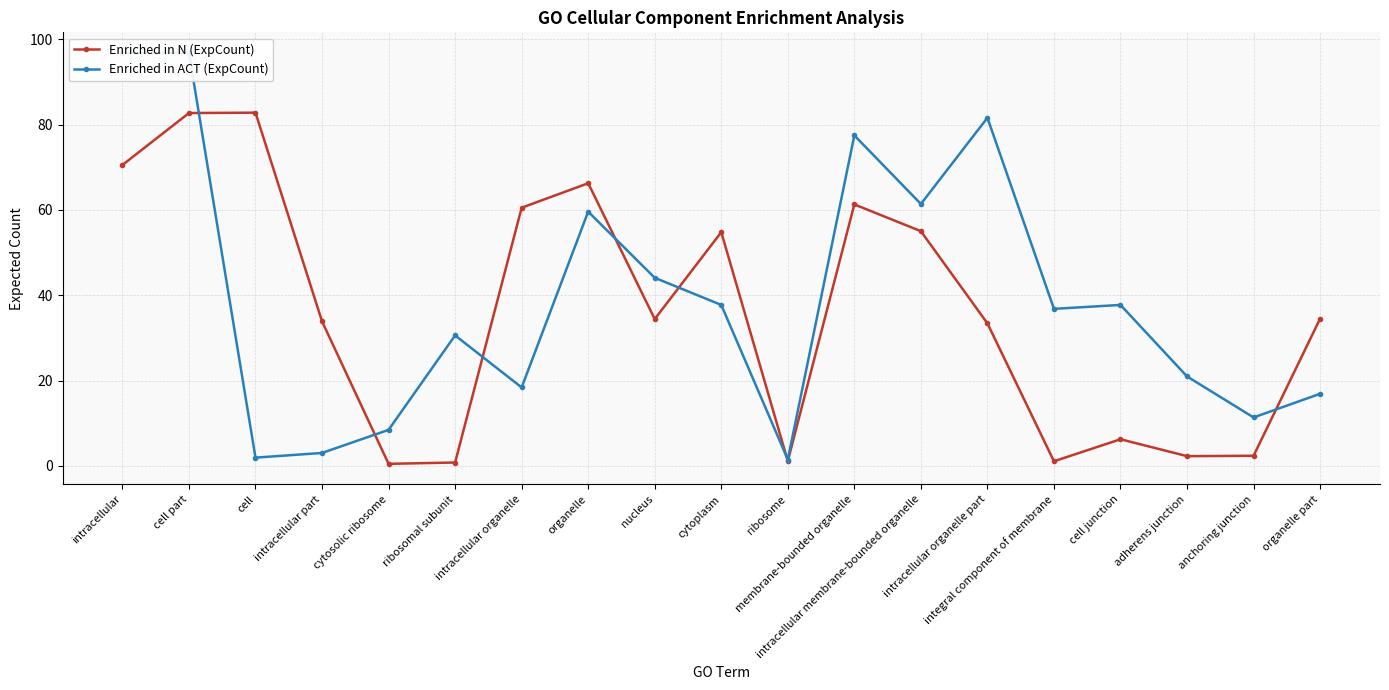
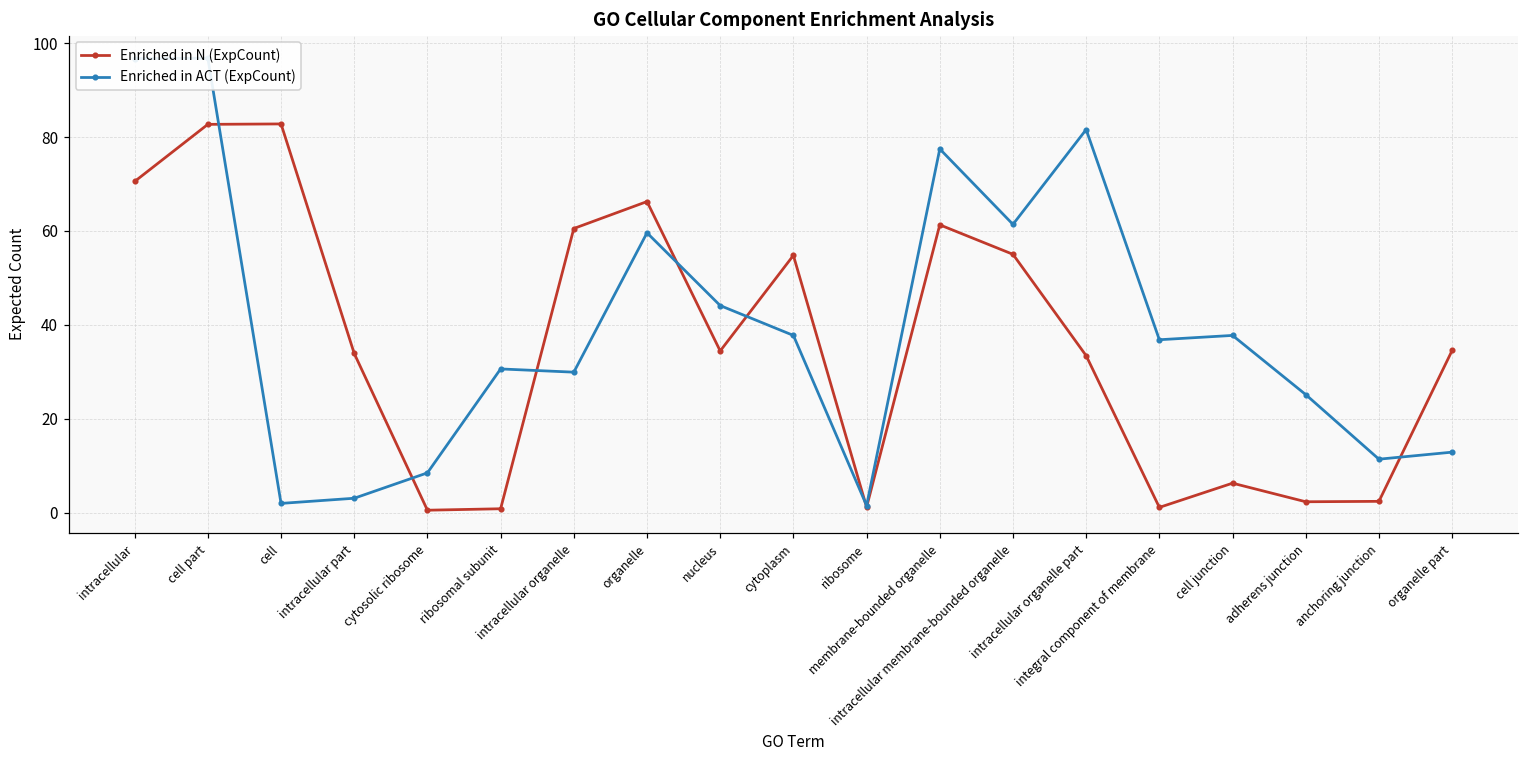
  {
    "Enriched in N (ExpCount)": {
      "intracellular": 71,
      "cell part": 83,
      "cell": 83,
      "intracellular part": 34,
      "cytosolic ribosome": 1,
      "ribosomal subunit": 1,
      "intracellular organelle": 61,
      "organelle": 66,
      "nucleus": 34,
      "cytoplasm": 55,
      "membrane-bounded organelle": 61,
      "intracellular membrane-bounded organelle": 55,
      "intracellular organelle part": 33,
      "integral component of membrane": 1,
      "cell junction": 6,
      "adherens junction": 2,
      "anchoring junction": 2,
      "organelle part": 35
    },
    "Enriched in ACT (ExpCount)": {
      "cell": 2,
      "intracellular part": 3,
      "cytosolic ribosome": 8,
      "ribosomal subunit": 31,
-     "intracellular organelle": 18,
+     "intracellular organelle": 30,
      "organelle": 60,
      "nucleus": 44,
      "cytoplasm": 38,
      "membrane-bounded organelle": 77,
      "intracellular membrane-bounded organelle": 61,
      "intracellular organelle part": 82,
      "integral component of membrane": 37,
      "cell junction": 38,
-     "adherens junction": 21,
+     "adherens junction": 25,
      "anchoring junction": 11,
-     "organelle part": 17
+     "organelle part": 13
    }
  }
